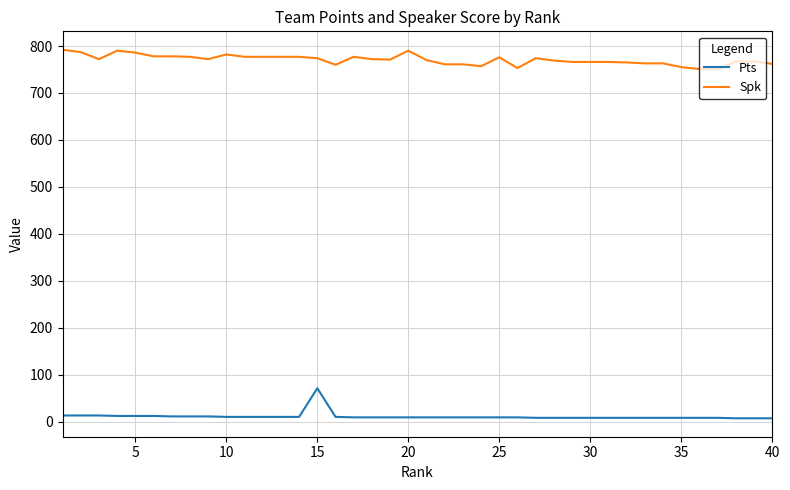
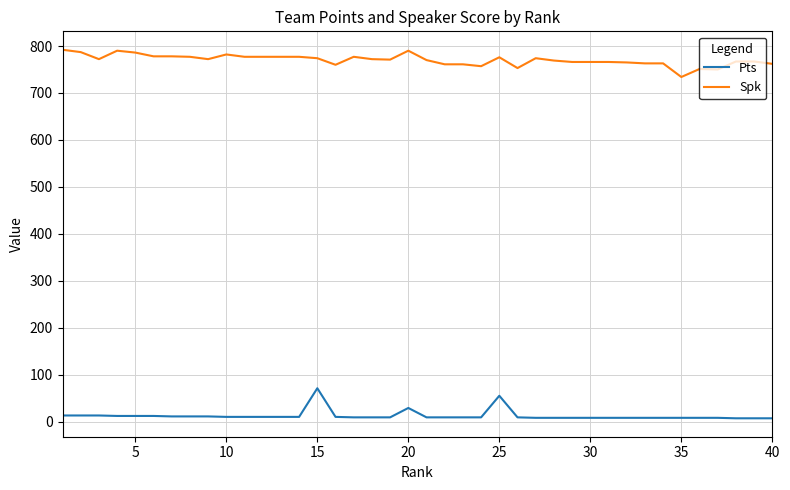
  {
    "Pts": {
      "5": 10,
      "10": 10,
      "15": 70,
-     "20": 10,
-     "25": 10,
+     "20": 30,
+     "25": 60,
      "30": 10,
      "35": 10,
      "40": 10
    },
    "Spk": {
      "5": 790,
      "10": 780,
      "15": 770,
      "20": 790,
      "25": 780,
      "30": 770,
-     "35": 760,
+     "35": 730,
      "40": 760
    }
  }
